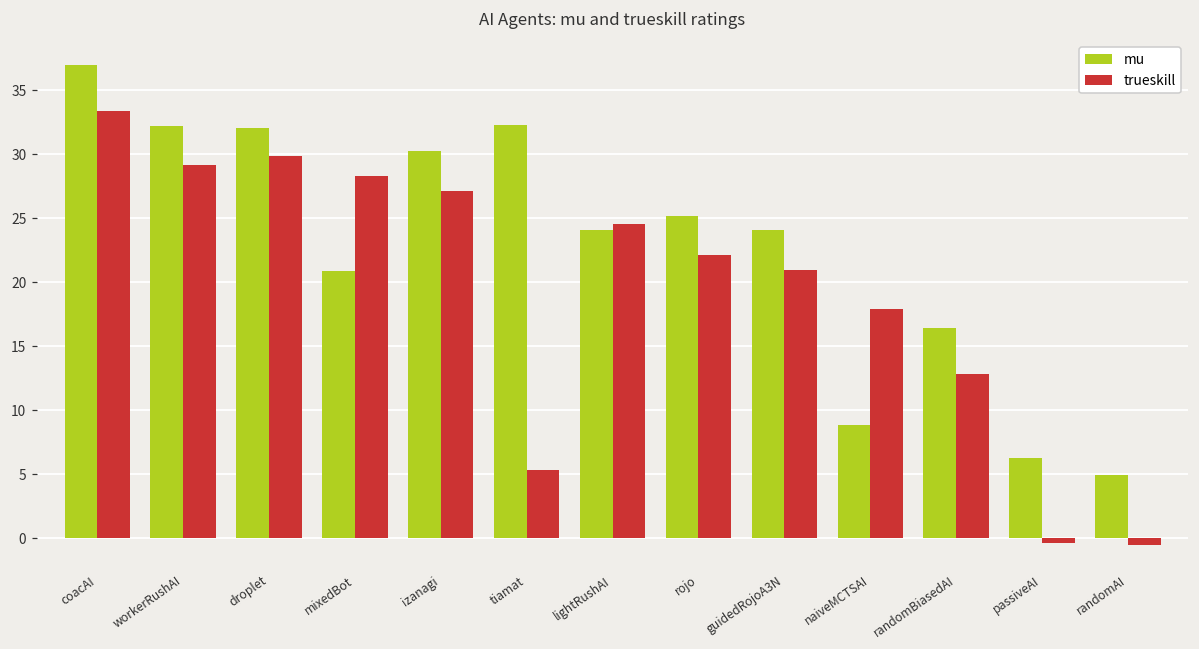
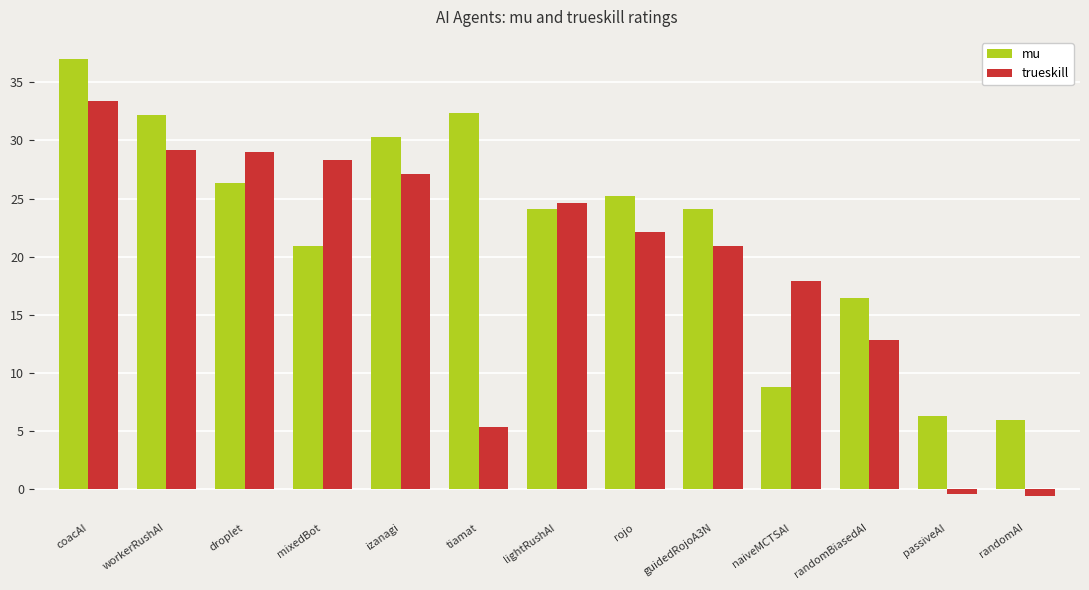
  {
    "mu": {
      "coacAI": 37.0,
      "workerRushAI": 32.2,
-     "droplet": 32.0,
+     "droplet": 26.4,
      "mixedBot": 20.9,
      "izanagi": 30.3,
      "tiamat": 32.3,
      "lightRushAI": 24.1,
      "rojo": 25.2,
      "guidedRojoA3N": 24.1,
      "naiveMCTSAI": 8.8,
      "randomBiasedAI": 16.4,
      "passiveAI": 6.3,
-     "randomAI": 4.9
+     "randomAI": 5.9
    },
    "trueskill": {
      "coacAI": 33.4,
      "workerRushAI": 29.1,
-     "droplet": 29.9,
+     "droplet": 29.0,
      "mixedBot": 28.3,
      "izanagi": 27.1,
      "tiamat": 5.3,
      "lightRushAI": 24.6,
      "rojo": 22.2,
      "guidedRojoA3N": 21.0,
      "naiveMCTSAI": 17.9,
      "randomBiasedAI": 12.8,
      "passiveAI": -0.4,
      "randomAI": -0.5
    }
  }
